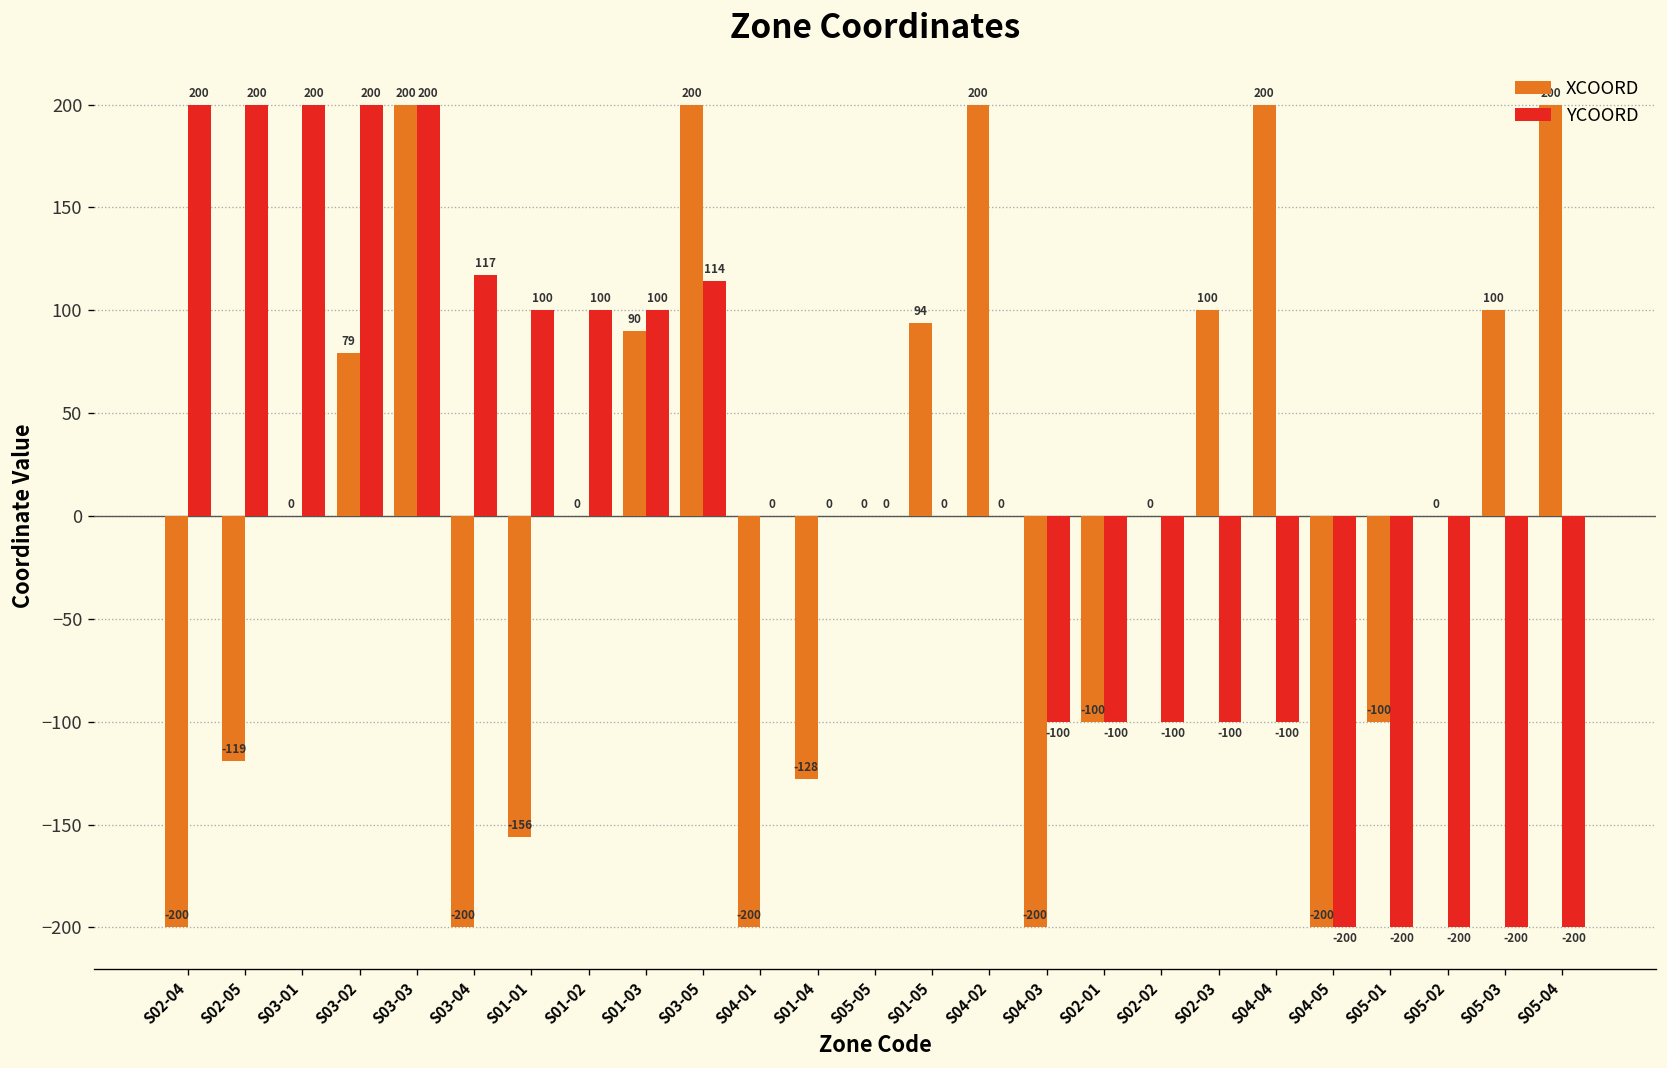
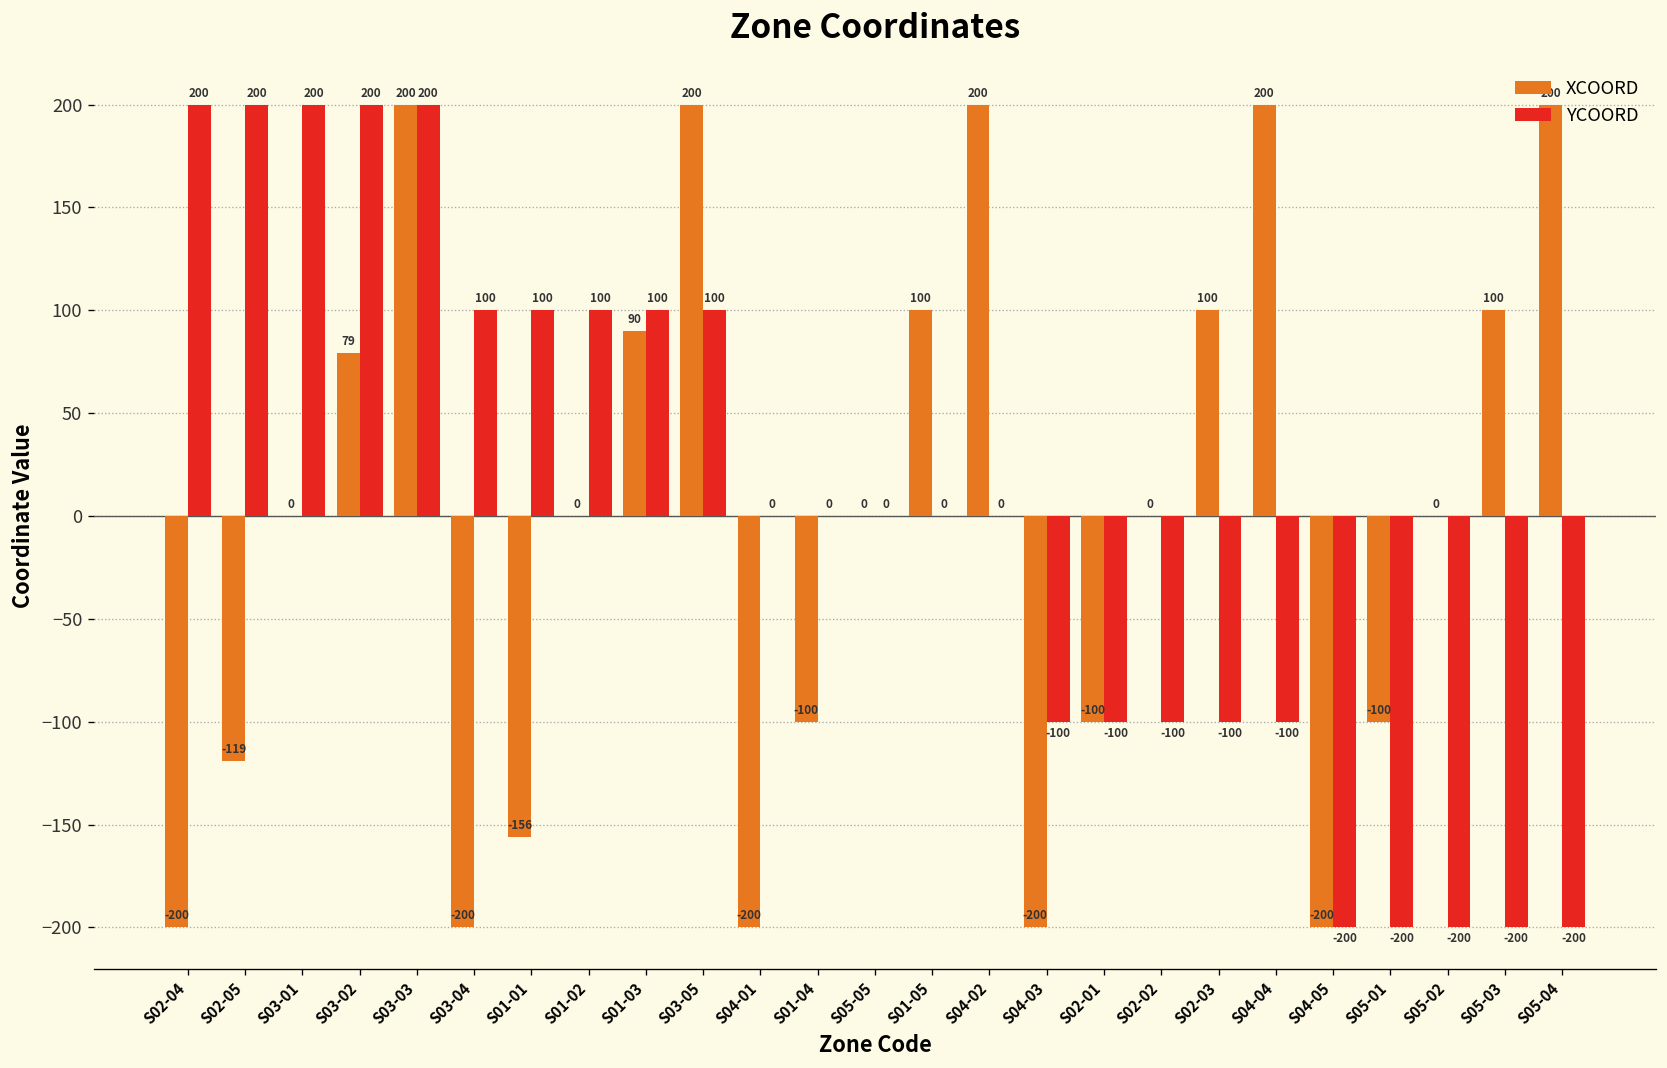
  {
    "XCOORD": {
      "S02-04": -200,
      "S02-05": -119,
      "S03-01": 0,
      "S03-02": 79,
      "S03-03": 200,
      "S03-04": -200,
      "S01-01": -156,
      "S01-02": 0,
      "S01-03": 90,
      "S03-05": 200,
      "S04-01": -200,
-     "S01-04": -128,
+     "S01-04": -100,
      "S05-05": 0,
-     "S01-05": 94,
+     "S01-05": 100,
      "S04-02": 200,
      "S04-03": -200,
      "S02-01": -100,
      "S02-02": 0,
      "S02-03": 100,
      "S04-04": 200,
      "S04-05": -200,
      "S05-01": -100,
      "S05-02": 0,
      "S05-03": 100,
      "S05-04": 200
    },
    "YCOORD": {
      "S02-04": 200,
      "S02-05": 200,
      "S03-01": 200,
      "S03-02": 200,
      "S03-03": 200,
-     "S03-04": 117,
+     "S03-04": 100,
      "S01-01": 100,
      "S01-02": 100,
      "S01-03": 100,
-     "S03-05": 114,
+     "S03-05": 100,
      "S04-01": 0,
      "S01-04": 0,
      "S05-05": 0,
      "S01-05": 0,
      "S04-02": 0,
      "S04-03": -100,
      "S02-01": -100,
      "S02-02": -100,
      "S02-03": -100,
      "S04-04": -100,
      "S04-05": -200,
      "S05-01": -200,
      "S05-02": -200,
      "S05-03": -200,
      "S05-04": -200
    }
  }
